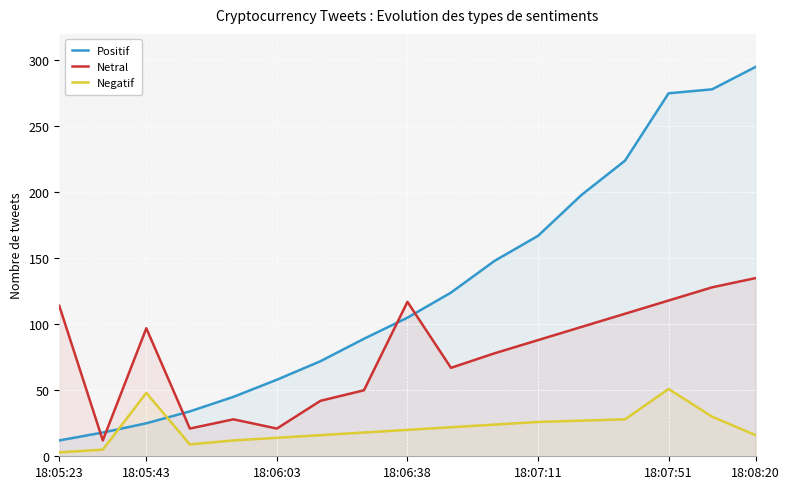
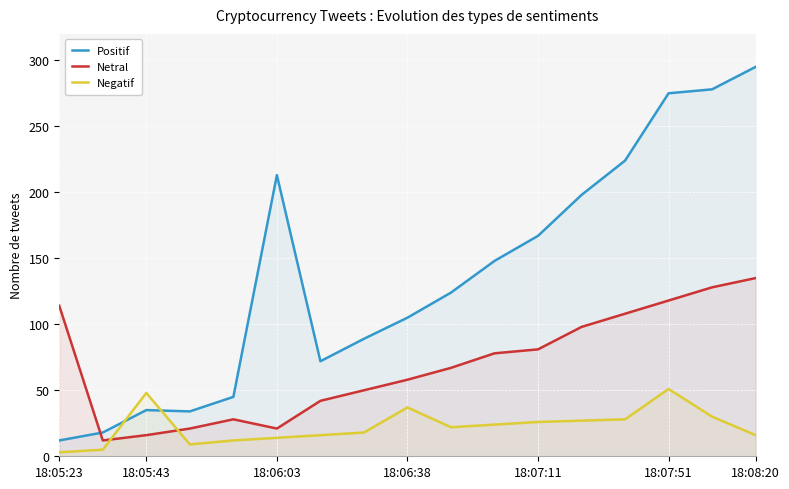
  {
    "Positif": {
      "18:05:23": 12,
-     "18:05:43": 25,
-     "18:06:03": 58,
+     "18:05:43": 35,
+     "18:06:03": 213,
      "18:06:38": 105,
      "18:07:11": 167,
      "18:07:51": 275,
      "18:08:20": 295
    },
    "Netral": {
      "18:05:23": 114,
-     "18:05:43": 97,
+     "18:05:43": 16,
      "18:06:03": 21,
-     "18:06:38": 117,
-     "18:07:11": 88,
+     "18:06:38": 58,
+     "18:07:11": 81,
      "18:07:51": 118,
      "18:08:20": 135
    },
    "Negatif": {
      "18:05:23": 3,
      "18:05:43": 48,
      "18:06:03": 14,
-     "18:06:38": 20,
+     "18:06:38": 37,
      "18:07:11": 26,
      "18:07:51": 51,
      "18:08:20": 16
    }
  }
